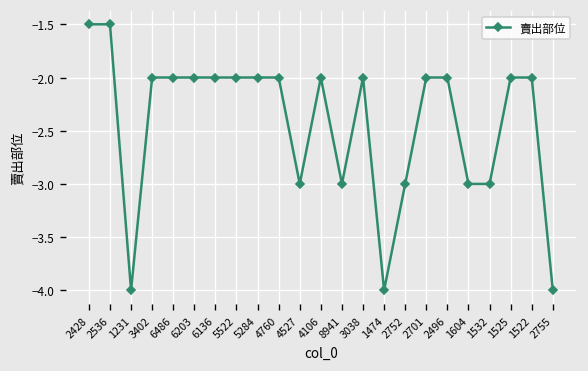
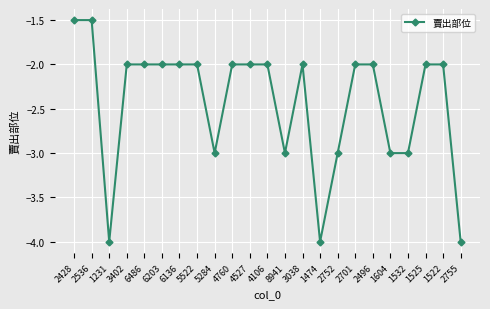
  {
    "2428": -1.5,
    "2536": -1.5,
    "1231": -4,
    "3402": -2,
    "6486": -2,
    "6203": -2,
    "6136": -2,
    "5522": -2,
-   "5284": -2,
+   "5284": -3,
    "4760": -2,
-   "4527": -3,
+   "4527": -2,
    "4106": -2,
    "8941": -3,
    "3038": -2,
    "1474": -4,
    "2752": -3,
    "2701": -2,
    "2496": -2,
    "1604": -3,
    "1532": -3,
    "1525": -2,
    "1522": -2,
    "2755": -4
  }
